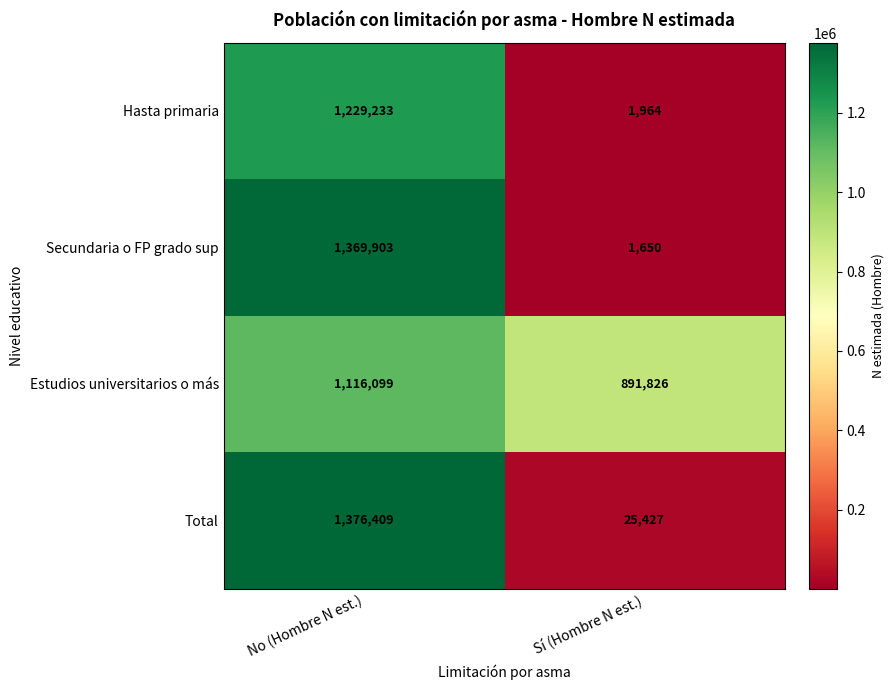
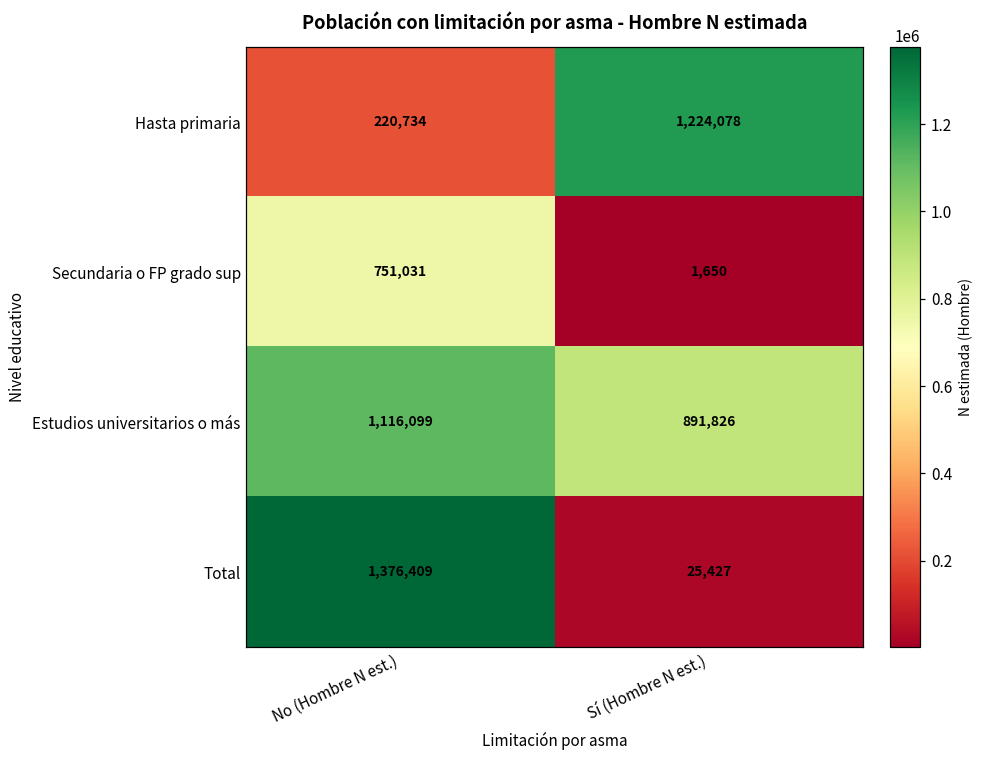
  {
    "Hasta primaria": {
-     "No (Hombre N est.)": "1,229,233",
-     "Sí (Hombre N est.)": "1,964"
+     "No (Hombre N est.)": "220,734",
+     "Sí (Hombre N est.)": "1,224,078"
    },
    "Secundaria o FP grado sup": {
-     "No (Hombre N est.)": "1,369,903",
+     "No (Hombre N est.)": "751,031",
      "Sí (Hombre N est.)": "1,650"
    },
    "Estudios universitarios o más": {
      "No (Hombre N est.)": "1,116,099",
      "Sí (Hombre N est.)": "891,826"
    },
    "Total": {
      "No (Hombre N est.)": "1,376,409",
      "Sí (Hombre N est.)": "25,427"
    }
  }
